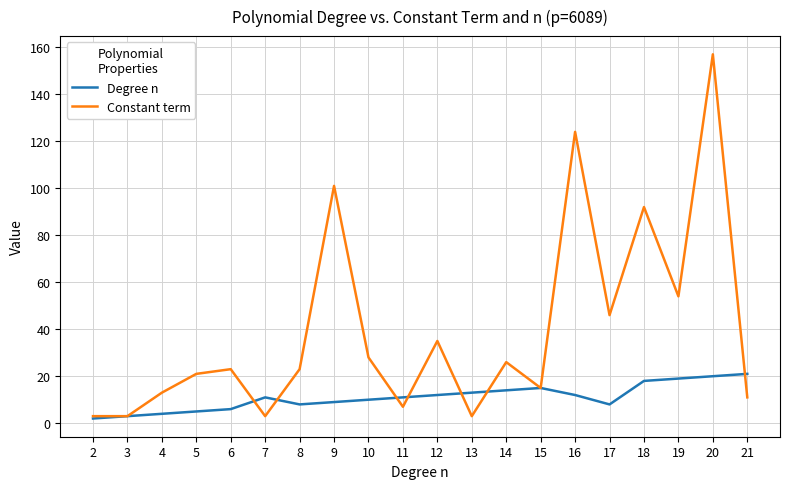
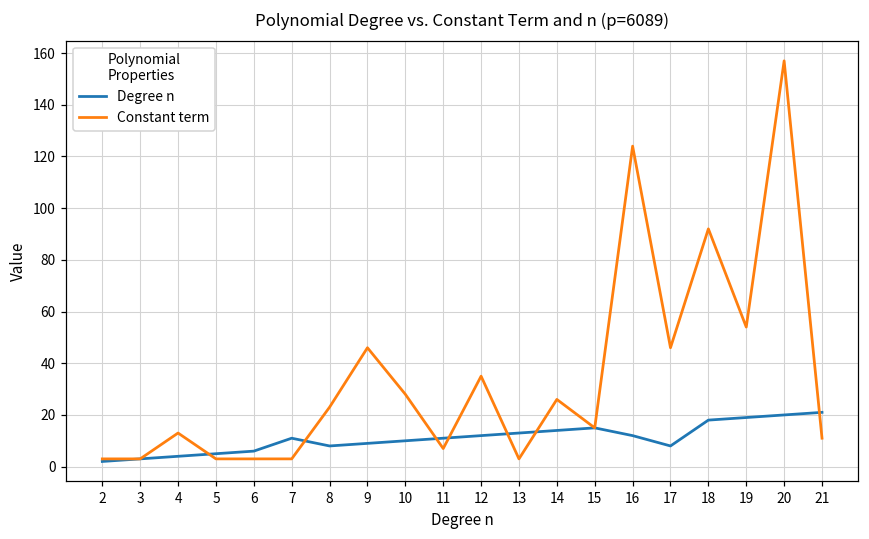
  {
    "Degree n": {
      "4": 4,
      "5": 5,
      "6": 6,
      "7": 11,
      "8": 8,
      "9": 9,
      "10": 10,
      "11": 11,
      "12": 12,
      "13": 13,
      "14": 14,
      "16": 12,
      "17": 8,
      "18": 18,
      "19": 19,
      "20": 20,
      "21": 21
    },
    "Constant term": {
      "4": 13,
-     "5": 21,
-     "6": 23,
+     "5": 3,
+     "6": 3,
      "7": 3,
      "8": 23,
-     "9": 101,
+     "9": 46,
      "10": 28,
      "11": 7,
      "12": 35,
      "13": 3,
      "14": 26,
      "16": 124,
      "17": 46,
      "18": 92,
      "19": 54,
      "20": 157,
      "21": 11
    }
  }
